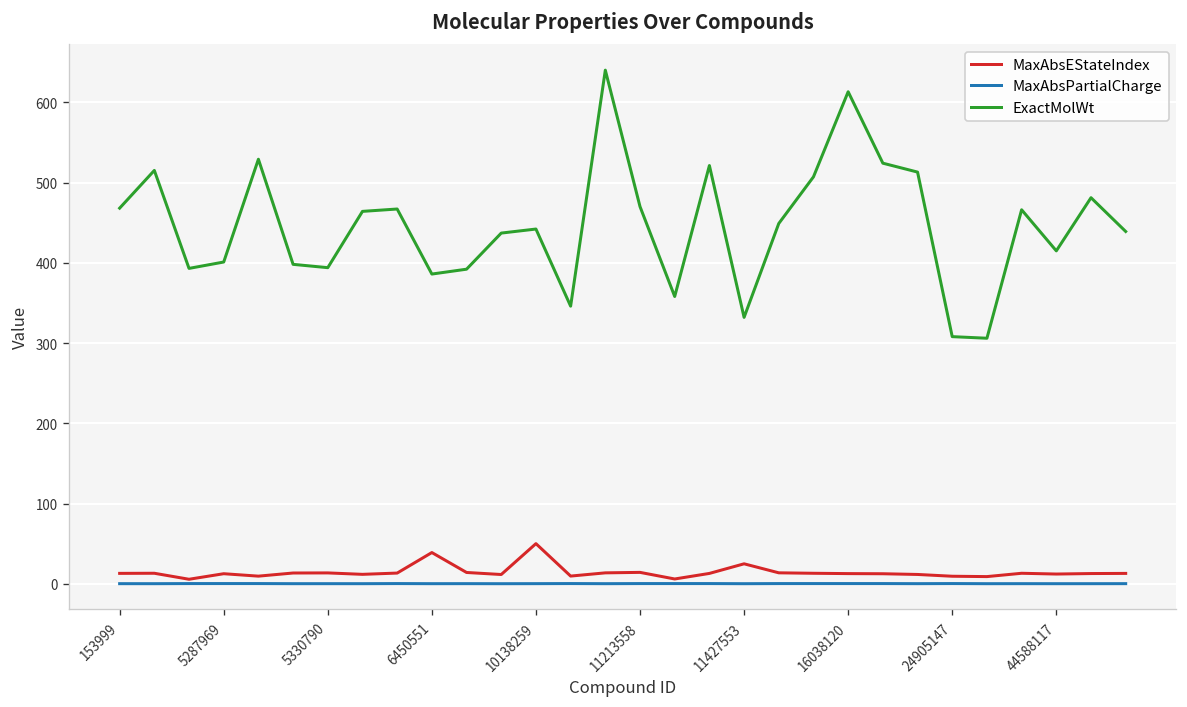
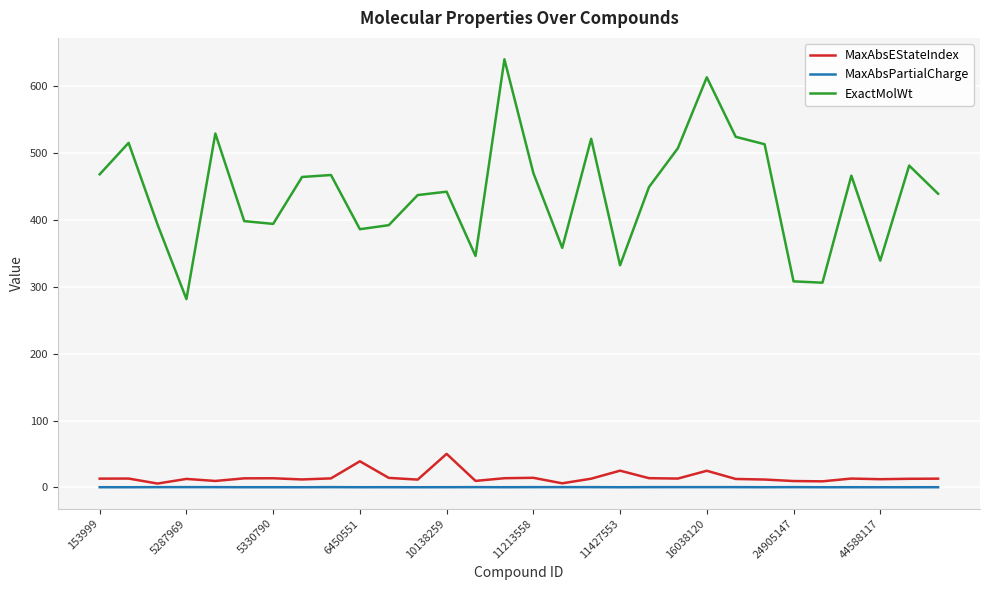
  {
    "MaxAbsEStateIndex": {
      "153999": 10,
      "5287969": 10,
      "5330790": 10,
      "6450551": 40,
      "10138259": 50,
      "11213558": 10,
      "11427553": 30,
-     "16038120": 10,
+     "16038120": 20,
      "24905147": 10,
      "44588117": 10
    },
    "MaxAbsPartialCharge": {
      "153999": 0,
      "5287969": 0,
      "5330790": 0,
      "6450551": 0,
      "10138259": 0,
      "11213558": 0,
      "11427553": 0,
      "16038120": 0,
      "24905147": 0,
      "44588117": 0
    },
    "ExactMolWt": {
      "153999": 470,
-     "5287969": 400,
+     "5287969": 280,
      "5330790": 390,
      "6450551": 390,
      "10138259": 440,
      "11213558": 470,
      "11427553": 330,
      "16038120": 610,
      "24905147": 310,
-     "44588117": 420
+     "44588117": 340
    }
  }
